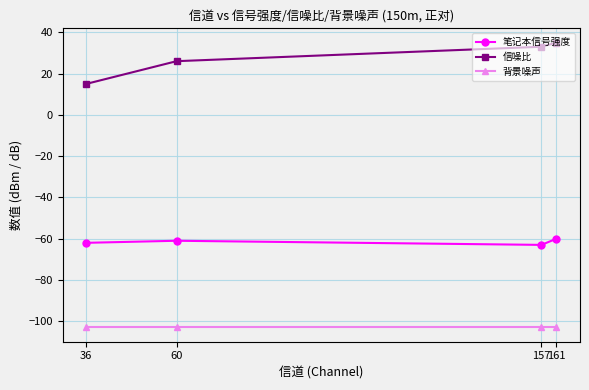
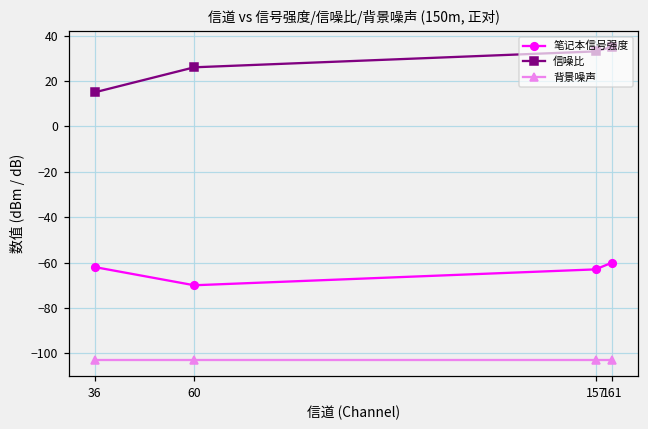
  {
    "笔记本信号强度": {
      "36": -62,
-     "60": -61
+     "60": -70
    },
    "信噪比": {
      "36": 15,
      "60": 26
    },
    "背景噪声": {
      "36": -103,
      "60": -103
    }
  }
